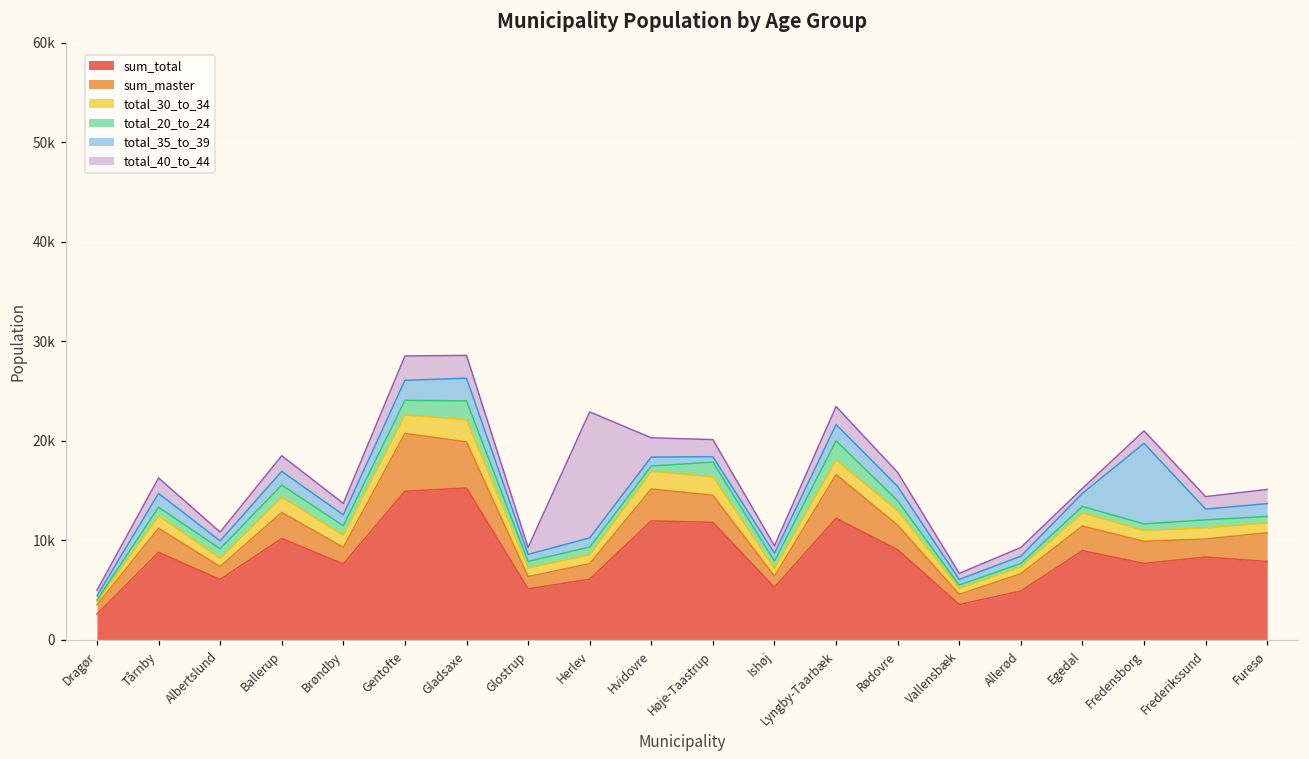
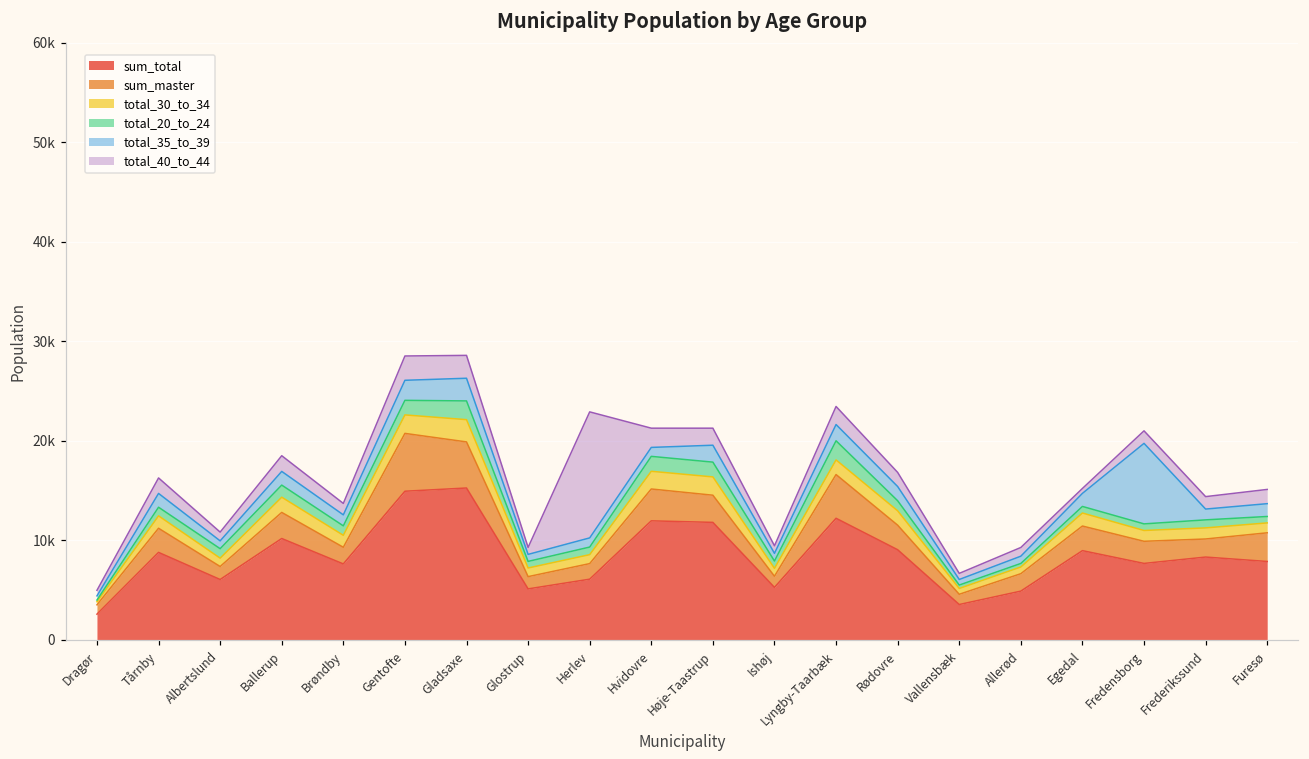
  {
    "total_30_to_34": {
      "Tårnby": 1000,
      "Albertslund": 1000,
      "Ballerup": 2000,
      "Brøndby": 1000,
      "Gentofte": 2000,
      "Gladsaxe": 2000,
      "Glostrup": 1000,
      "Herlev": 1000,
      "Hvidovre": 2000,
      "Høje-Taastrup": 2000,
      "Ishøj": 1000,
      "Lyngby-Taarbæk": 1000,
      "Rødovre": 1000,
      "Vallensbæk": 1000,
      "Allerød": 1000,
      "Egedal": 1000,
      "Fredensborg": 1000,
      "Frederikssund": 1000,
      "Furesø": 1000
    },
    "total_20_to_24": {
      "Tårnby": 1000,
      "Albertslund": 1000,
      "Ballerup": 1000,
      "Brøndby": 1000,
      "Gentofte": 1000,
      "Gladsaxe": 2000,
      "Glostrup": 1000,
      "Herlev": 1000,
-     "Hvidovre": 1000,
+     "Hvidovre": 2000,
      "Høje-Taastrup": 1000,
      "Ishøj": 1000,
      "Lyngby-Taarbæk": 2000,
      "Rødovre": 1000,
      "Vallensbæk": 0,
      "Allerød": 0,
      "Egedal": 1000,
      "Fredensborg": 1000,
      "Frederikssund": 1000,
      "Furesø": 1000
    },
    "total_35_to_39": {
      "Dragør": 0,
      "Tårnby": 1000,
      "Albertslund": 1000,
      "Ballerup": 1000,
      "Brøndby": 1000,
      "Gentofte": 2000,
      "Gladsaxe": 2000,
      "Glostrup": 1000,
      "Herlev": 1000,
      "Hvidovre": 1000,
-     "Høje-Taastrup": 1000,
+     "Høje-Taastrup": 2000,
      "Ishøj": 1000,
      "Lyngby-Taarbæk": 2000,
      "Rødovre": 1000,
      "Vallensbæk": 1000,
      "Allerød": 1000,
      "Egedal": 1000,
      "Fredensborg": 8000,
      "Frederikssund": 1000,
      "Furesø": 1000
    },
    "total_40_to_44": {
      "Dragør": 1000,
      "Tårnby": 2000,
      "Albertslund": 1000,
      "Ballerup": 2000,
      "Brøndby": 1000,
      "Gentofte": 2000,
      "Gladsaxe": 2000,
      "Glostrup": 1000,
      "Herlev": 13000,
      "Hvidovre": 2000,
      "Høje-Taastrup": 2000,
      "Ishøj": 1000,
      "Lyngby-Taarbæk": 2000,
      "Rødovre": 1000,
      "Vallensbæk": 1000,
      "Allerød": 1000,
      "Egedal": 0,
      "Fredensborg": 1000,
      "Frederikssund": 1000,
      "Furesø": 1000
    }
  }
